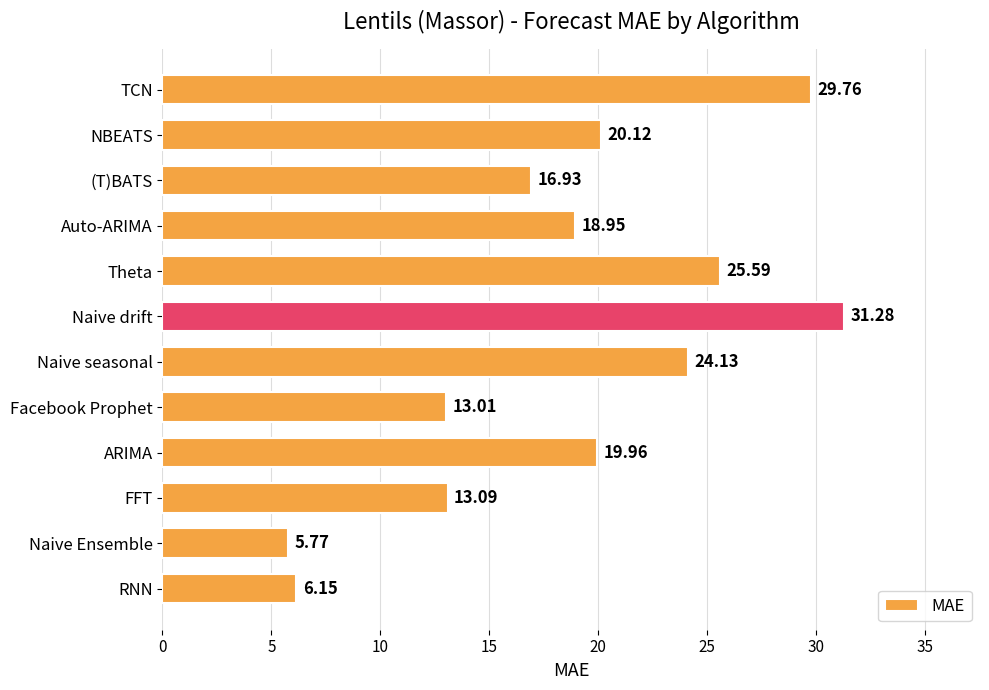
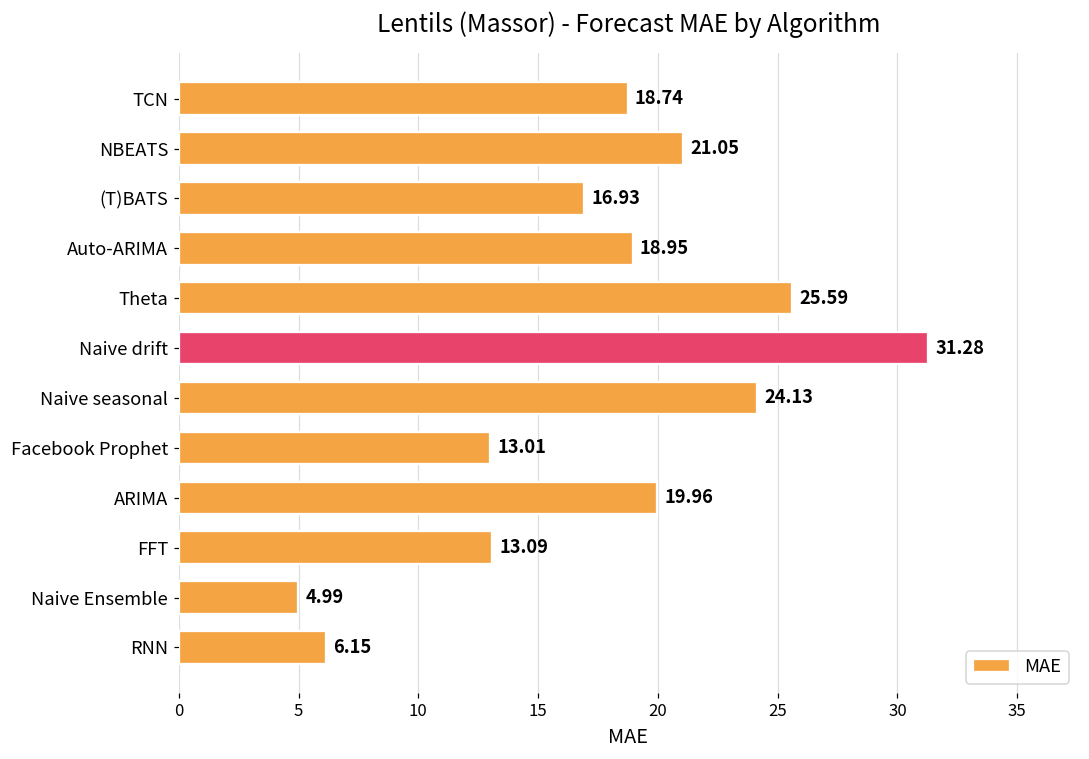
  {
-   "TCN": 29.76,
-   "NBEATS": 20.12,
+   "TCN": 18.74,
+   "NBEATS": 21.05,
    "(T)BATS": 16.93,
    "Auto-ARIMA": 18.95,
    "Theta": 25.59,
    "Naive drift": 31.28,
    "Naive seasonal": 24.13,
    "Facebook Prophet": 13.01,
    "ARIMA": 19.96,
    "FFT": 13.09,
-   "Naive Ensemble": 5.77,
+   "Naive Ensemble": 4.99,
    "RNN": 6.15
  }
